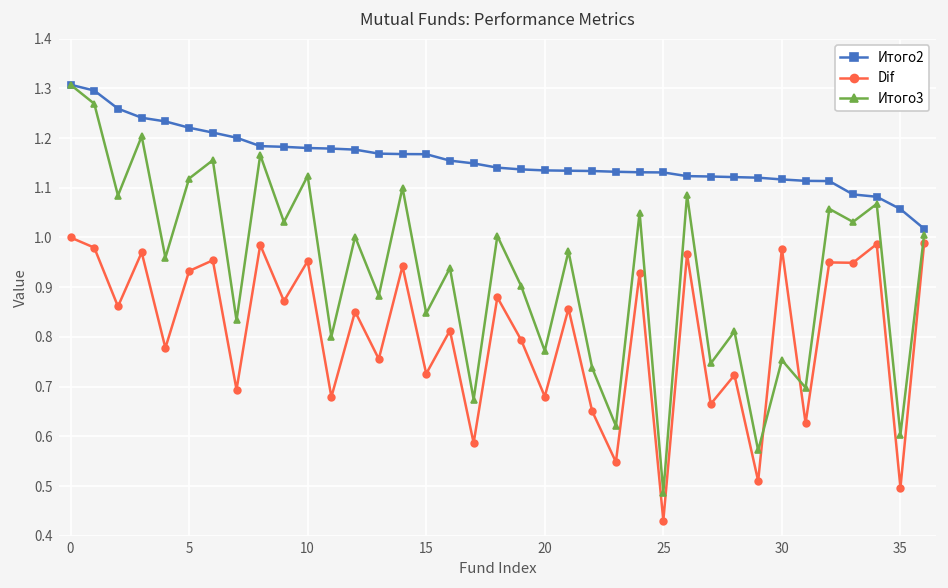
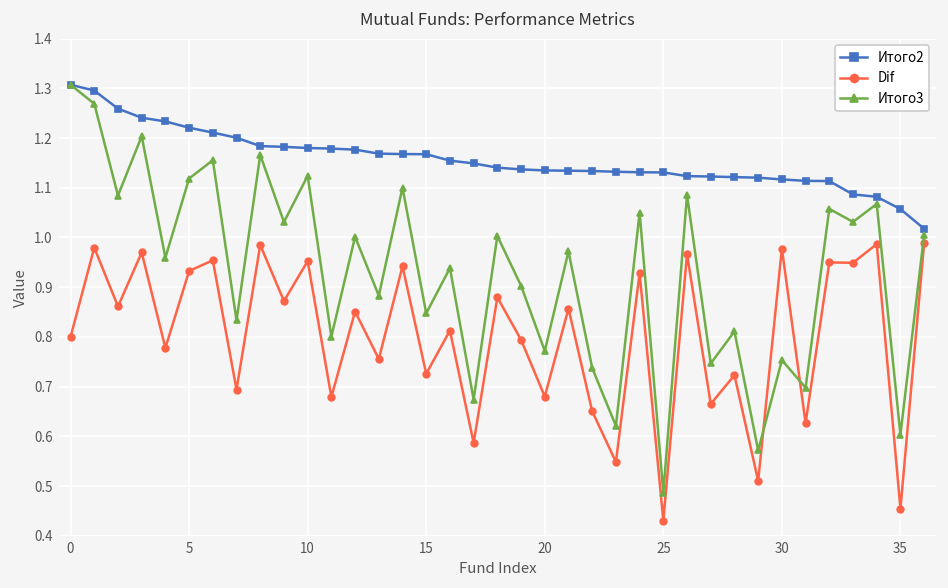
  {
    "Итого2": {
      "5": 1.22,
      "10": 1.18,
      "15": 1.17,
      "20": 1.13,
      "25": 1.13,
      "30": 1.12,
      "35": 1.06
    },
    "Dif": {
-     "0": 1.0,
+     "0": 0.8,
      "5": 0.93,
      "10": 0.95,
      "15": 0.73,
      "20": 0.68,
      "25": 0.43,
      "30": 0.98,
-     "35": 0.50
+     "35": 0.45
    },
    "Итого3": {
      "5": 1.12,
      "10": 1.12,
      "15": 0.85,
      "20": 0.77,
      "25": 0.49,
      "30": 0.75,
      "35": 0.60
    }
  }
